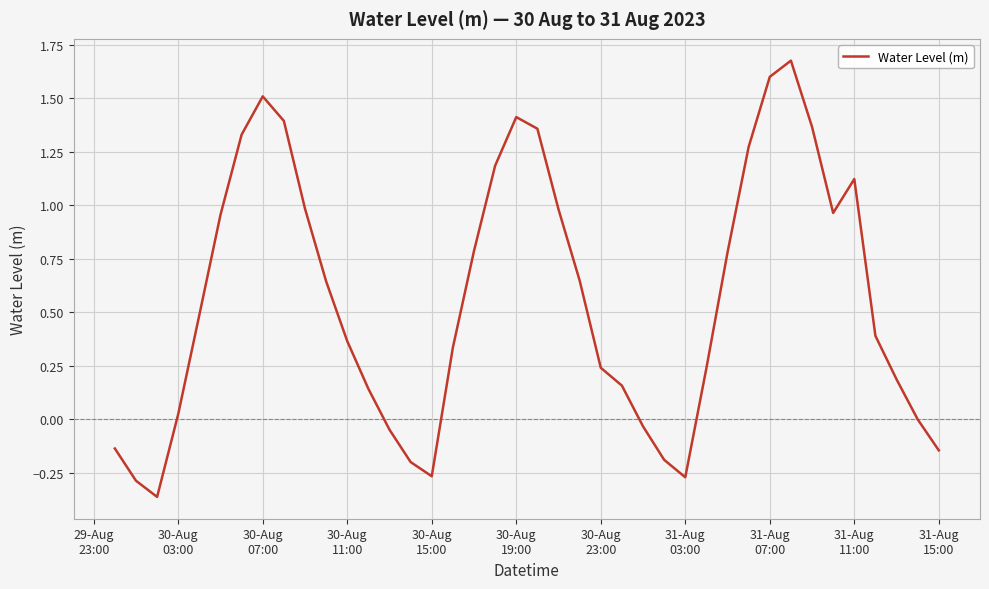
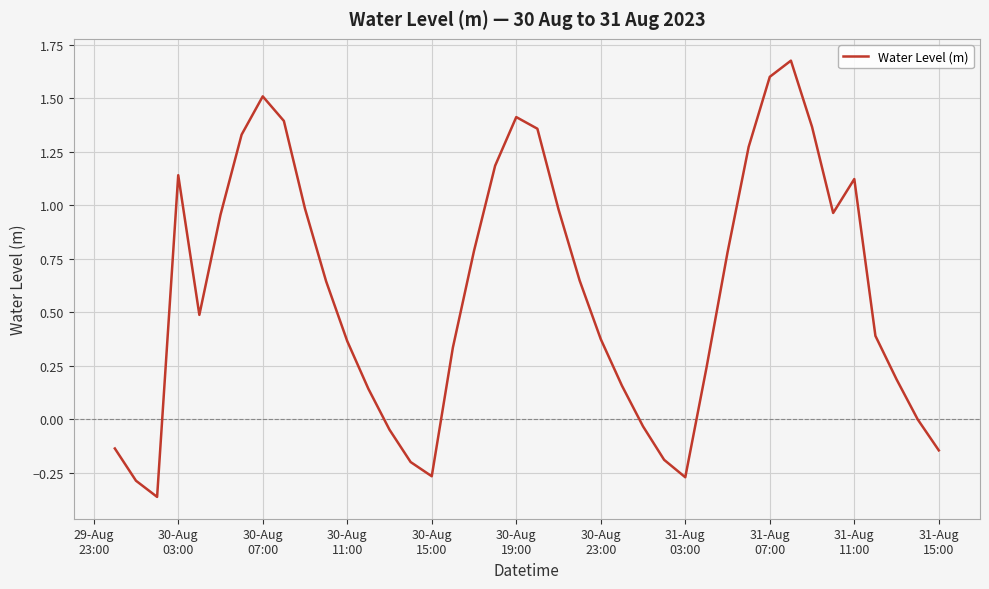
  {
-   "30-Aug 03:00": 0.02,
+   "30-Aug 03:00": 1.14,
    "30-Aug 07:00": 1.51,
    "30-Aug 11:00": 0.37,
    "30-Aug 15:00": -0.27,
    "30-Aug 19:00": 1.41,
-   "30-Aug 23:00": 0.24,
+   "30-Aug 23:00": 0.37,
    "31-Aug 03:00": -0.27,
    "31-Aug 07:00": 1.60,
    "31-Aug 11:00": 1.12,
    "31-Aug 15:00": -0.15
  }
